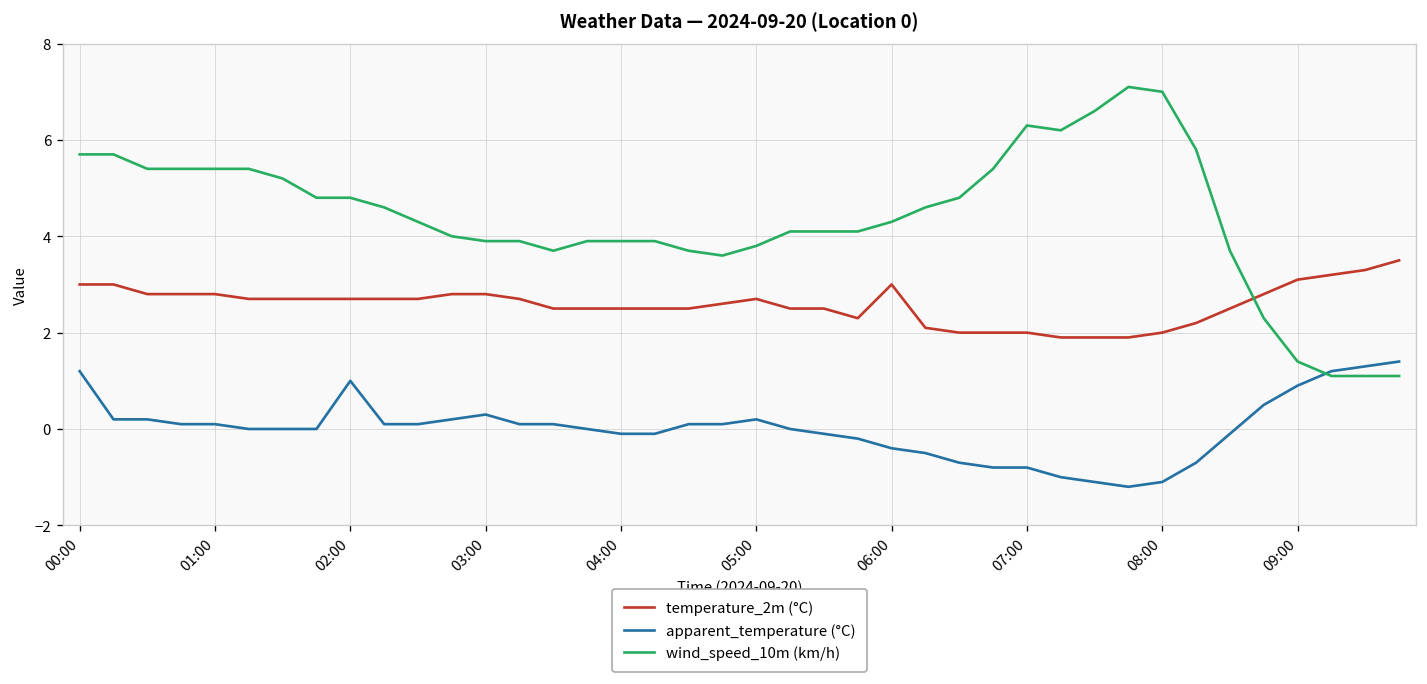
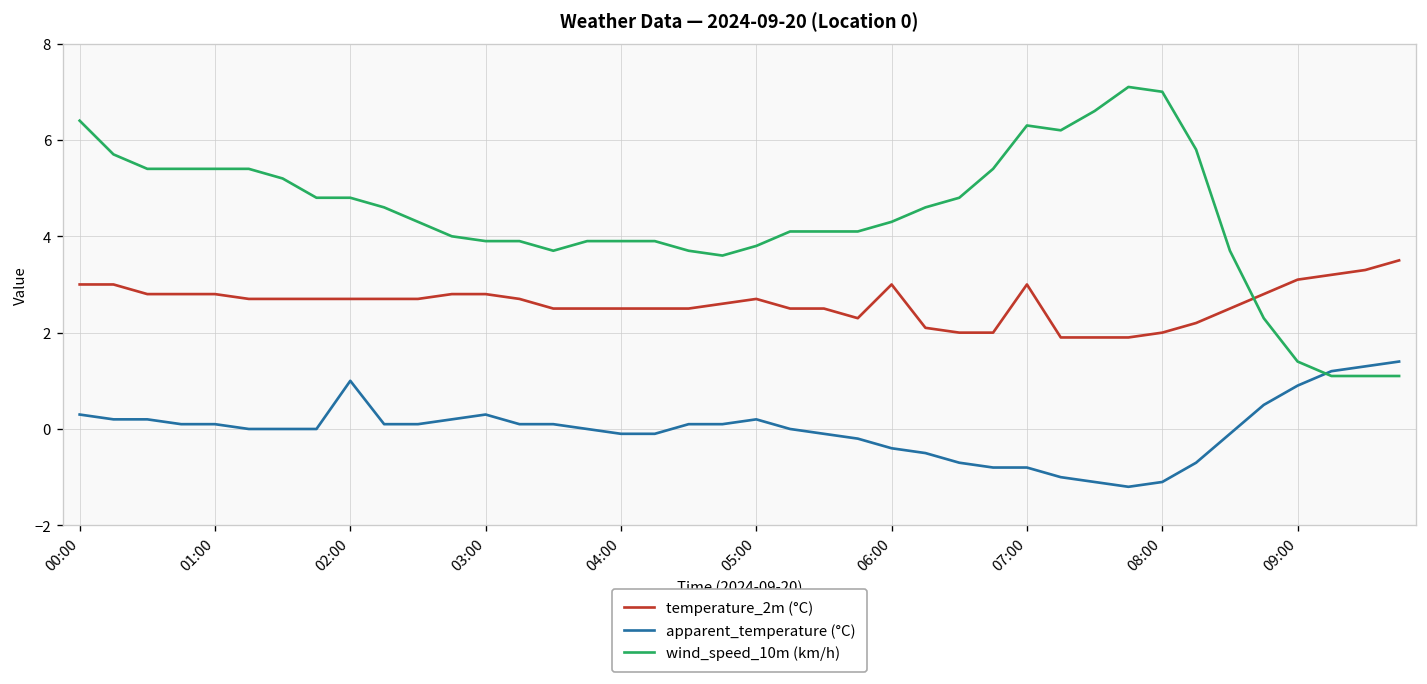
  {
    "temperature_2m (°C)": {
      "00:00": 3,
      "01:00": 2.8,
      "02:00": 2.7,
      "03:00": 2.8,
      "04:00": 2.5,
      "05:00": 2.7,
      "06:00": 3,
-     "07:00": 2,
+     "07:00": 3,
      "08:00": 2,
      "09:00": 3.1
    },
    "apparent_temperature (°C)": {
-     "00:00": 1.2,
+     "00:00": 0.3,
      "01:00": 0.1,
      "02:00": 1.0,
      "03:00": 0.3,
      "04:00": -0.1,
      "05:00": 0.2,
      "06:00": -0.4,
      "07:00": -0.8,
      "08:00": -1.1,
      "09:00": 0.9
    },
    "wind_speed_10m (km/h)": {
-     "00:00": 5.7,
+     "00:00": 6.4,
      "01:00": 5.4,
      "02:00": 4.8,
      "03:00": 3.9,
      "04:00": 3.9,
      "05:00": 3.8,
      "06:00": 4.3,
      "07:00": 6.3,
      "08:00": 7.0,
      "09:00": 1.4
    }
  }
